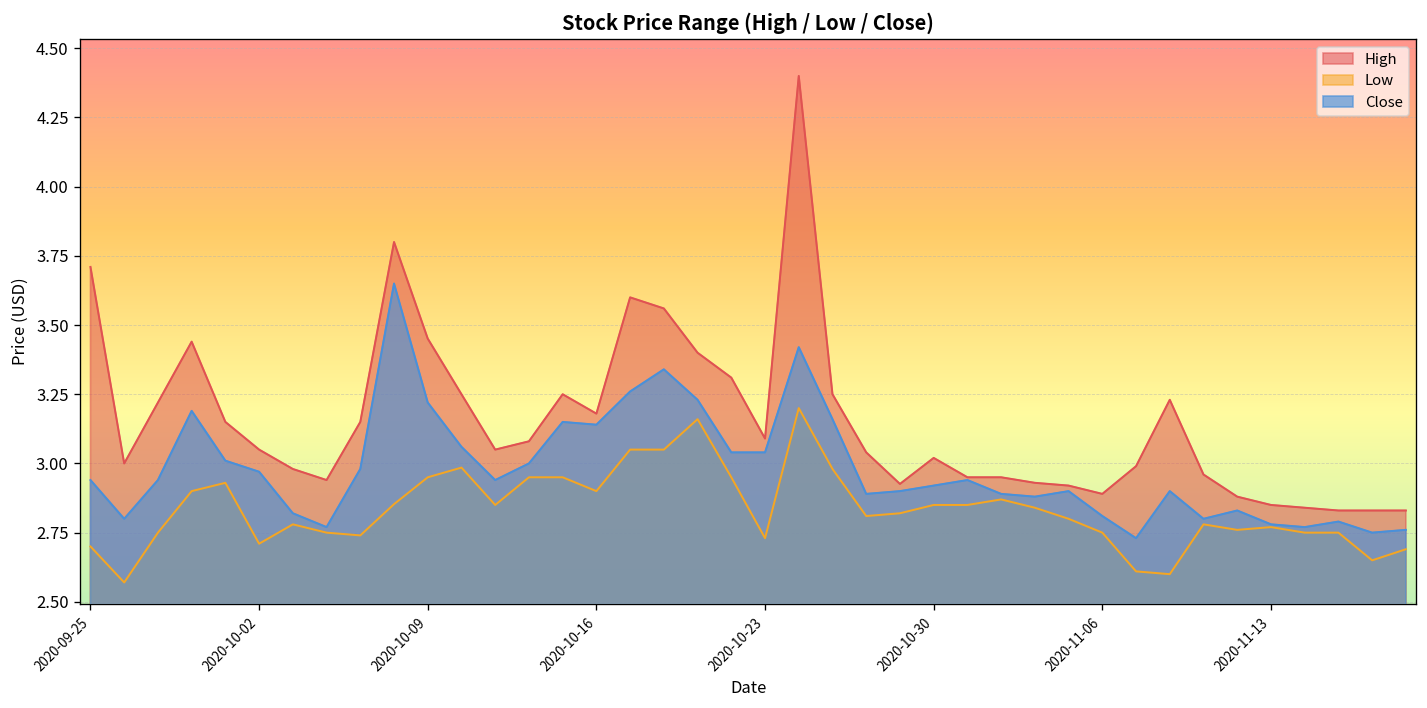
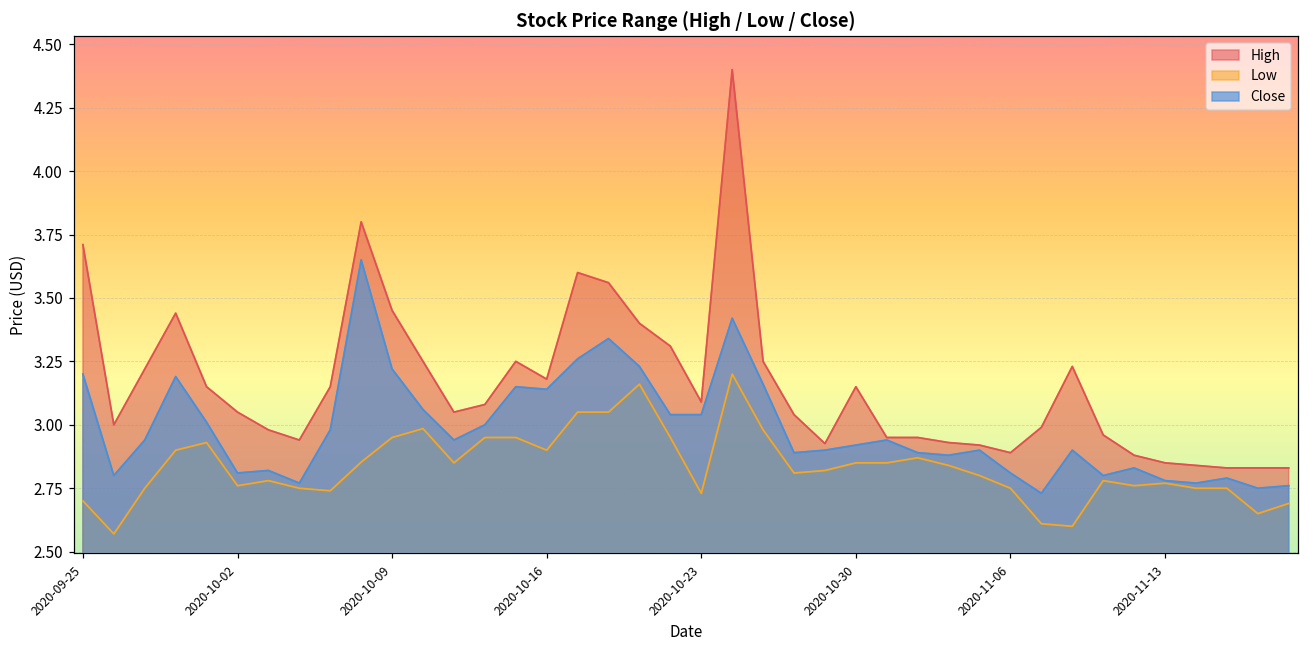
  {
    "High": {
      "2020-09-25": 3.71,
      "2020-10-02": 3.05,
      "2020-10-09": 3.45,
      "2020-10-16": 3.18,
      "2020-10-23": 3.09,
-     "2020-10-30": 3.02,
+     "2020-10-30": 3.15,
      "2020-11-06": 2.89,
      "2020-11-13": 2.85
    },
    "Low": {
      "2020-09-25": 2.70,
-     "2020-10-02": 2.71,
+     "2020-10-02": 2.76,
      "2020-10-09": 2.95,
      "2020-10-16": 2.90,
      "2020-10-23": 2.73,
      "2020-10-30": 2.85,
      "2020-11-06": 2.75
    },
    "Close": {
-     "2020-09-25": 2.94,
-     "2020-10-02": 2.97,
+     "2020-09-25": 3.20,
+     "2020-10-02": 2.81,
      "2020-10-09": 3.22,
      "2020-10-16": 3.14,
      "2020-10-23": 3.04,
      "2020-10-30": 2.92,
      "2020-11-06": 2.81
    }
  }
